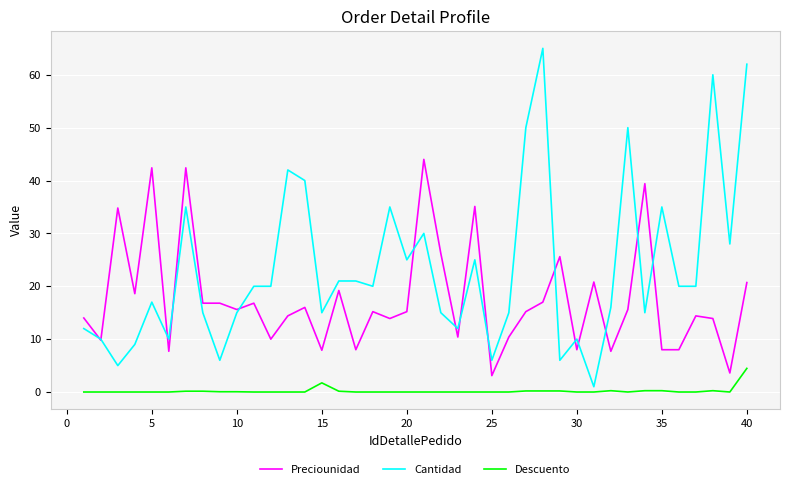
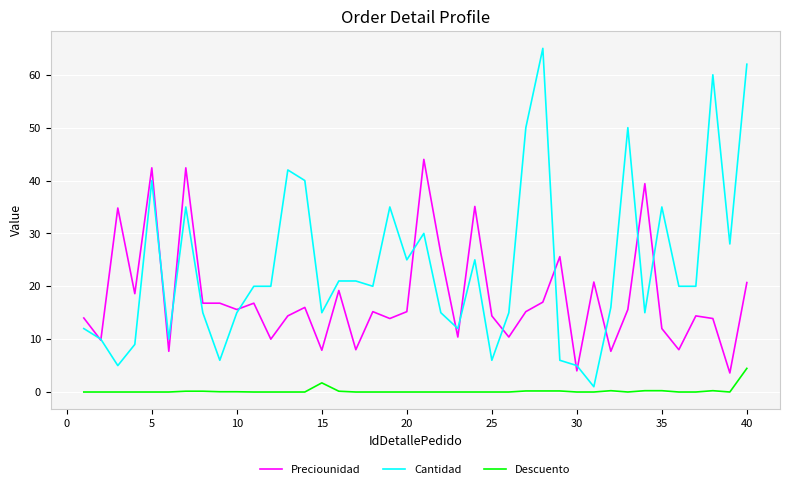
  {
    "Preciounidad": {
      "5": 42,
      "10": 16,
      "15": 8,
      "20": 15,
-     "25": 3,
-     "30": 8,
-     "35": 8,
+     "25": 14,
+     "30": 4,
+     "35": 12,
      "40": 21
    },
    "Cantidad": {
-     "5": 17,
+     "5": 40,
      "10": 15,
      "15": 15,
      "20": 25,
      "25": 6,
-     "30": 10,
+     "30": 5,
      "35": 35,
      "40": 62
    },
    "Descuento": {
      "5": 0,
      "10": 0,
      "15": 2,
      "20": 0,
      "25": 0,
      "30": 0,
      "35": 0,
      "40": 4
    }
  }
